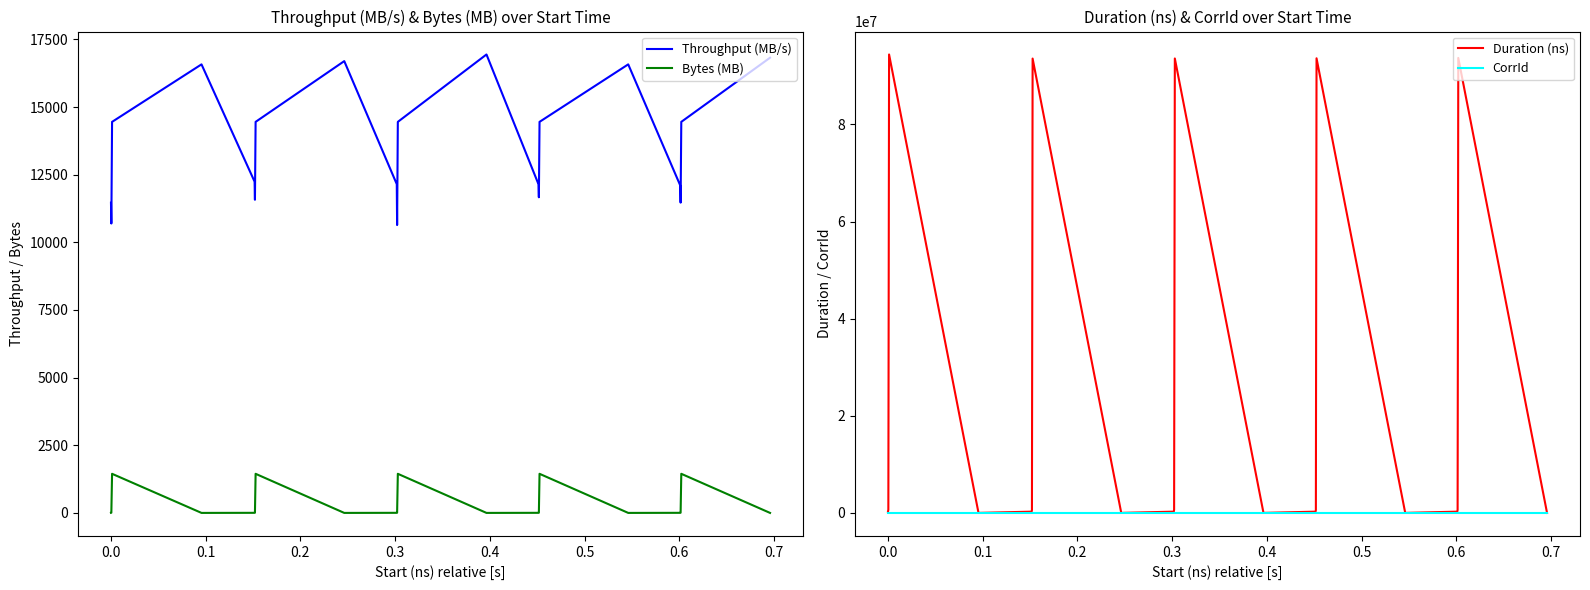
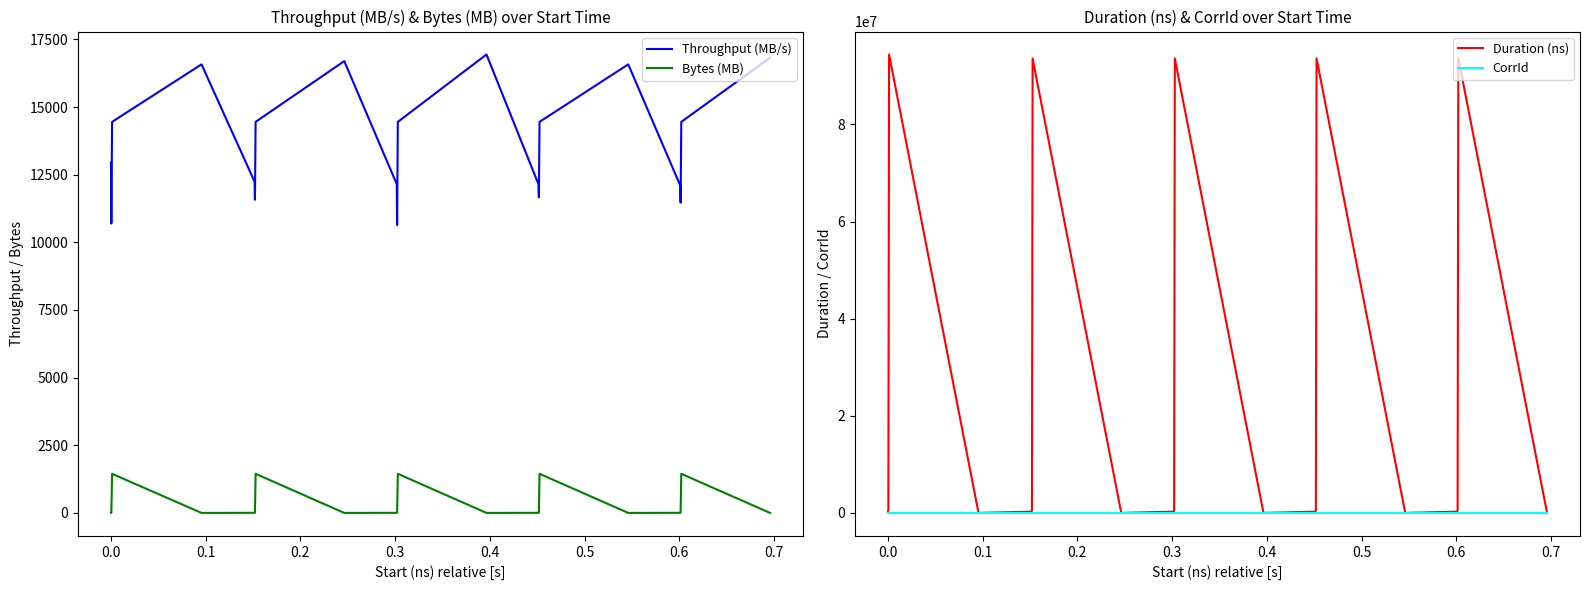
  {
    "Throughput (MB/s) & Bytes (MB) over Start Time": {
      "Throughput (MB/s)": {
-       "0.0": 11500
+       "0.0": 12900
      },
      "Bytes (MB)": {
        "0.0": 0
      }
    }
  }
